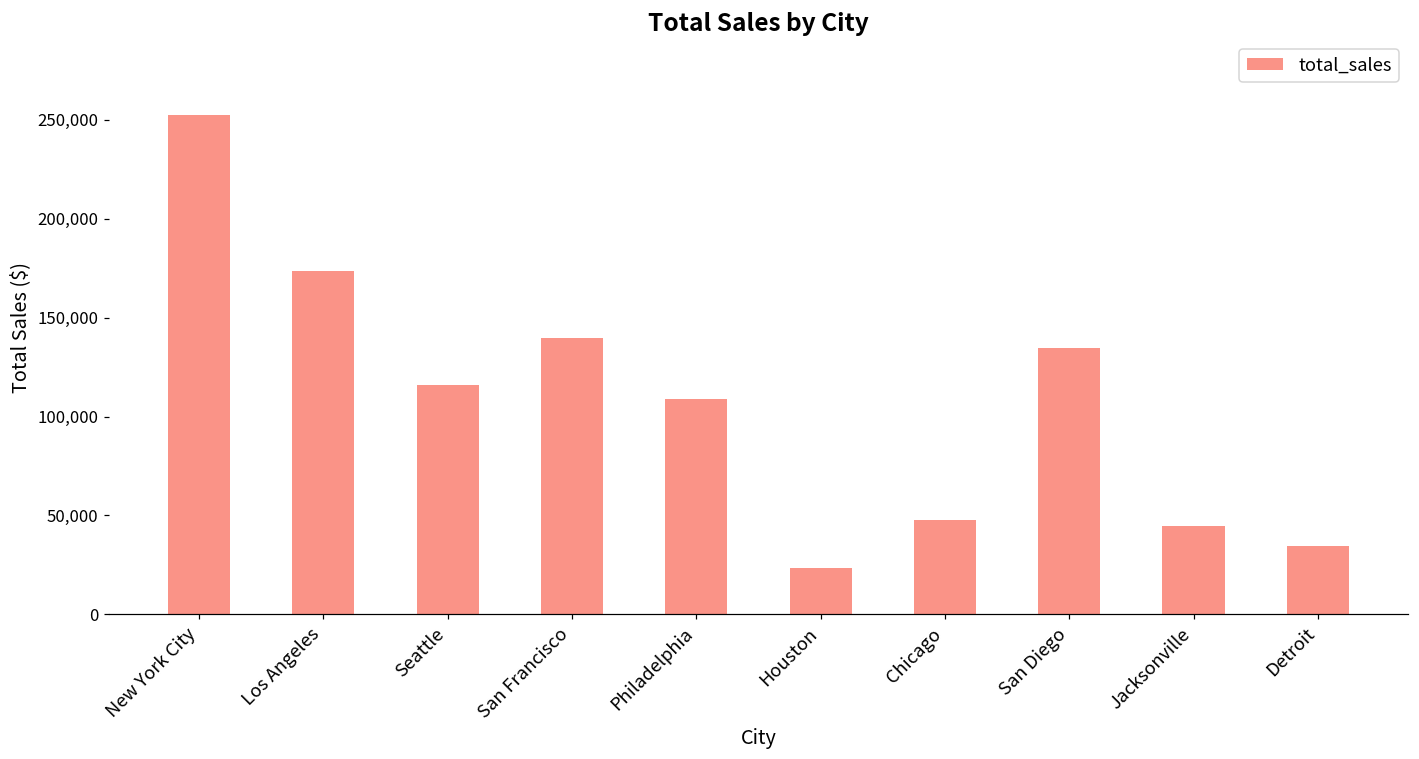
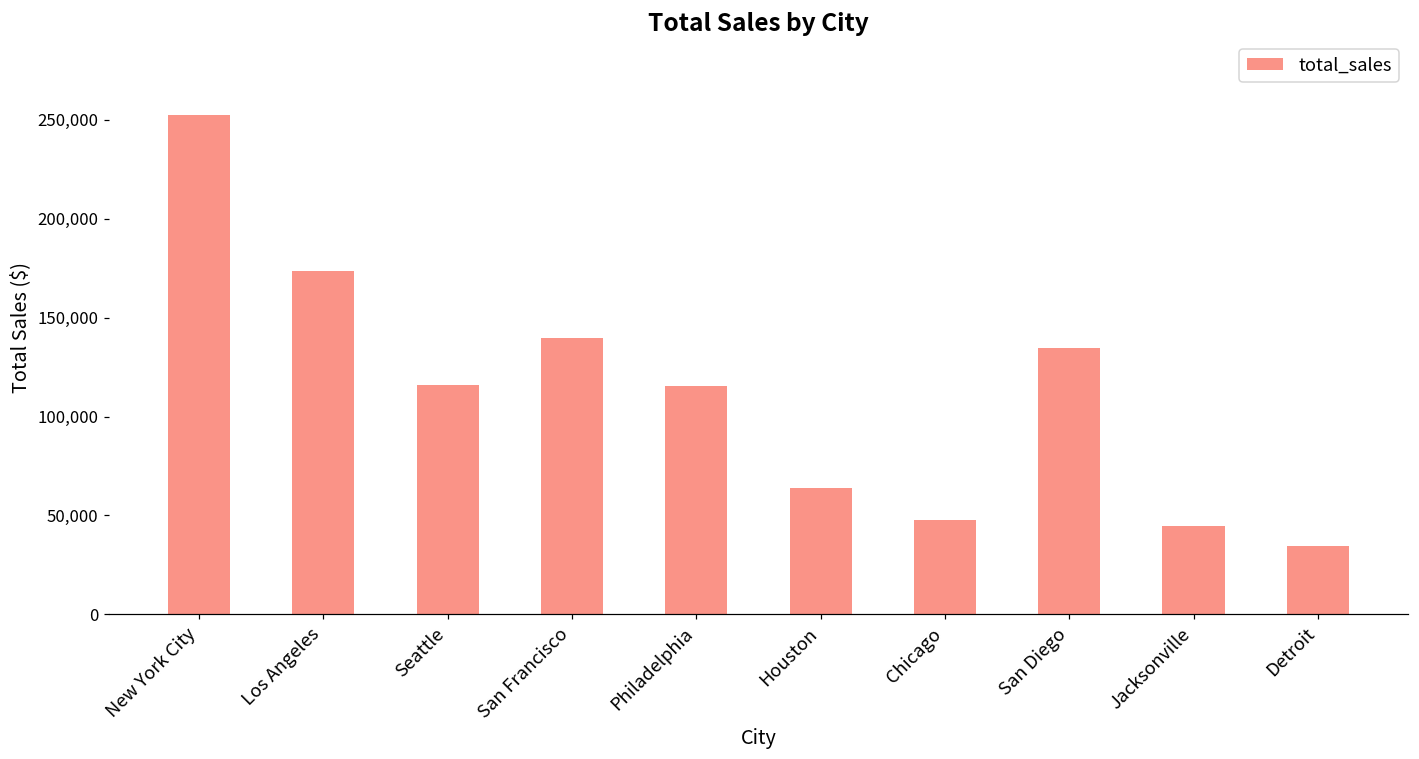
  {
    "New York City": "252,000",
    "Los Angeles": "173,000",
    "Seattle": "116,000",
    "San Francisco": "140,000",
-   "Philadelphia": "109,000",
-   "Houston": "24,000",
+   "Philadelphia": "116,000",
+   "Houston": "64,000",
    "Chicago": "48,000",
    "San Diego": "134,000",
    "Jacksonville": "45,000",
    "Detroit": "35,000"
  }
